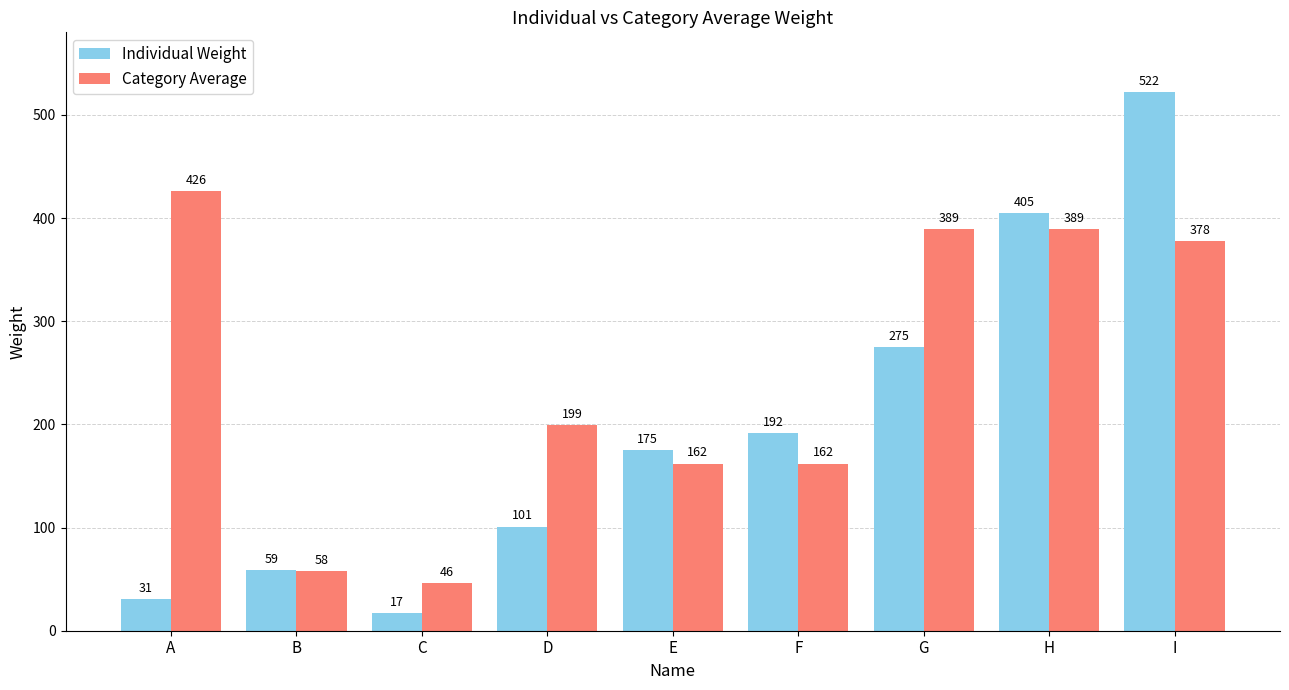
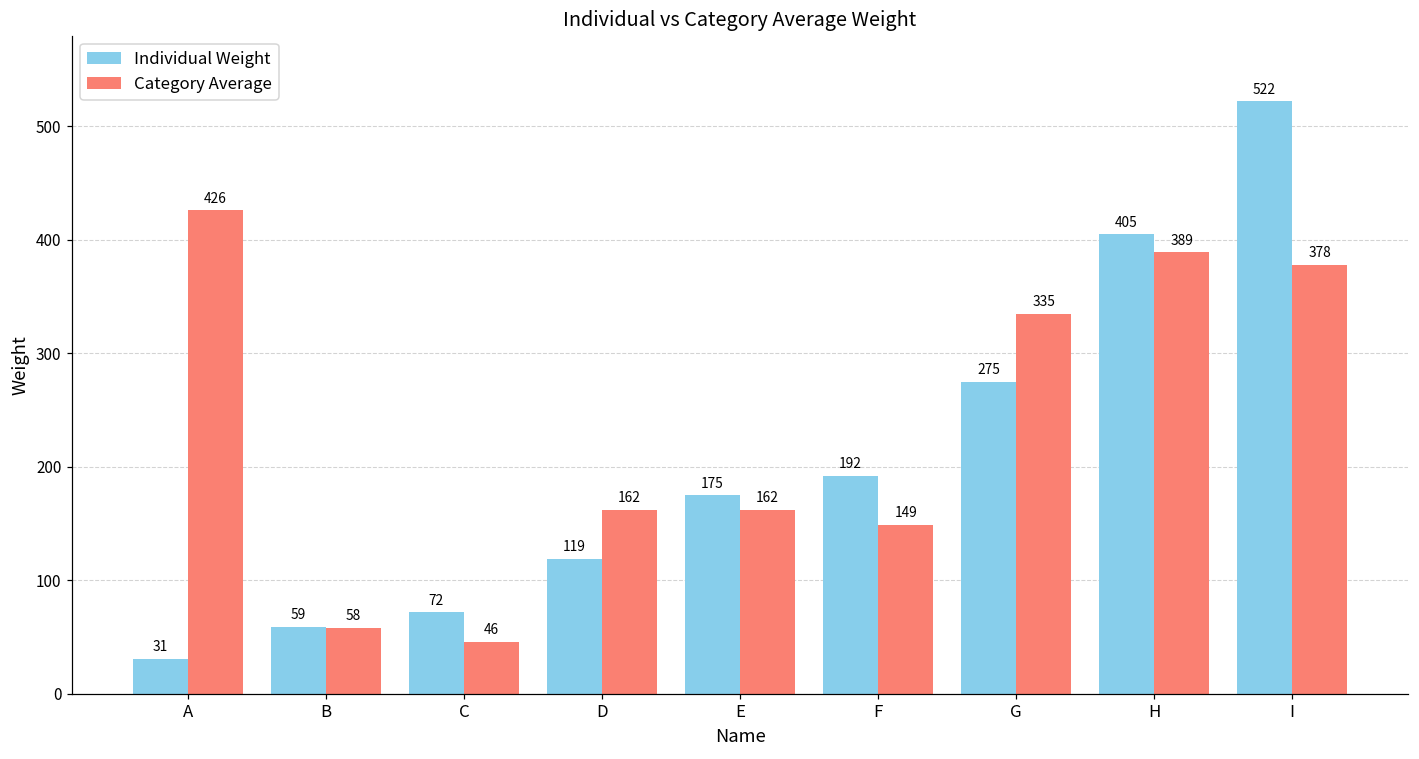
  {
    "Individual Weight": {
      "A": 31,
      "B": 59,
-     "C": 17,
-     "D": 101,
+     "C": 72,
+     "D": 119,
      "E": 175,
      "F": 192,
      "G": 275,
      "H": 405,
      "I": 522
    },
    "Category Average": {
      "A": 426,
      "B": 58,
      "C": 46,
-     "D": 199,
+     "D": 162,
      "E": 162,
-     "F": 162,
-     "G": 389,
+     "F": 149,
+     "G": 335,
      "H": 389,
      "I": 378
    }
  }
